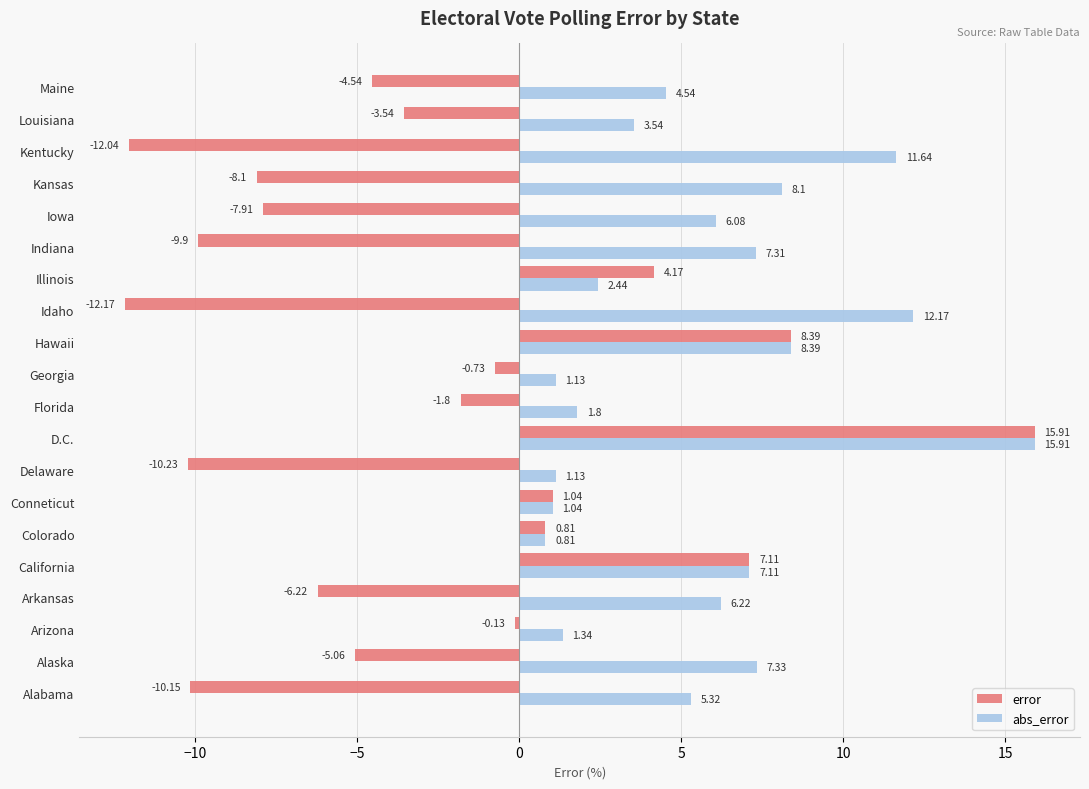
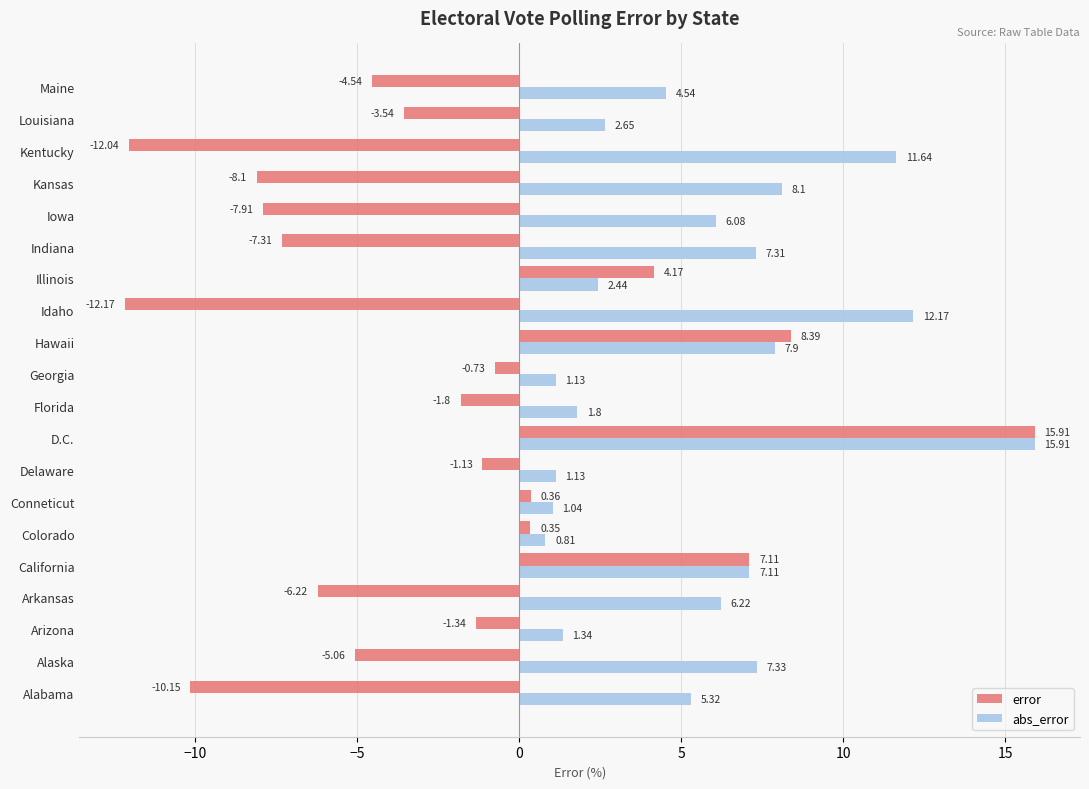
  {
    "error": {
      "Maine": -4.54,
      "Louisiana": -3.54,
      "Kentucky": -12.04,
      "Kansas": -8.1,
      "Iowa": -7.91,
-     "Indiana": -9.9,
+     "Indiana": -7.31,
      "Illinois": 4.17,
      "Idaho": -12.17,
      "Hawaii": 8.39,
      "Georgia": -0.73,
      "Florida": -1.8,
      "D.C.": 15.91,
-     "Delaware": -10.23,
-     "Conneticut": 1.04,
-     "Colorado": 0.81,
+     "Delaware": -1.13,
+     "Conneticut": 0.36,
+     "Colorado": 0.35,
      "California": 7.11,
      "Arkansas": -6.22,
-     "Arizona": -0.13,
+     "Arizona": -1.34,
      "Alaska": -5.06,
      "Alabama": -10.15
    },
    "abs_error": {
      "Maine": 4.54,
-     "Louisiana": 3.54,
+     "Louisiana": 2.65,
      "Kentucky": 11.64,
      "Kansas": 8.1,
      "Iowa": 6.08,
      "Indiana": 7.31,
      "Illinois": 2.44,
      "Idaho": 12.17,
-     "Hawaii": 8.39,
+     "Hawaii": 7.9,
      "Georgia": 1.13,
      "Florida": 1.8,
      "D.C.": 15.91,
      "Delaware": 1.13,
      "Conneticut": 1.04,
      "Colorado": 0.81,
      "California": 7.11,
      "Arkansas": 6.22,
      "Arizona": 1.34,
      "Alaska": 7.33,
      "Alabama": 5.32
    }
  }
